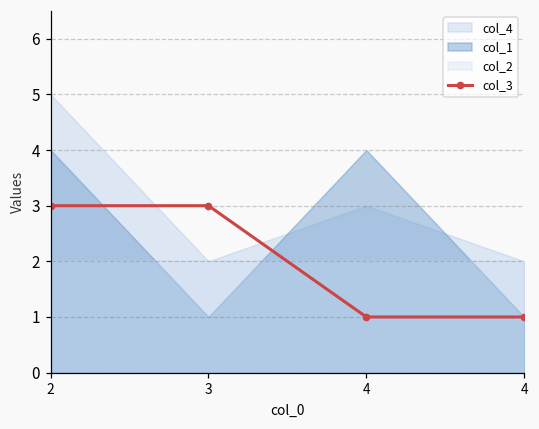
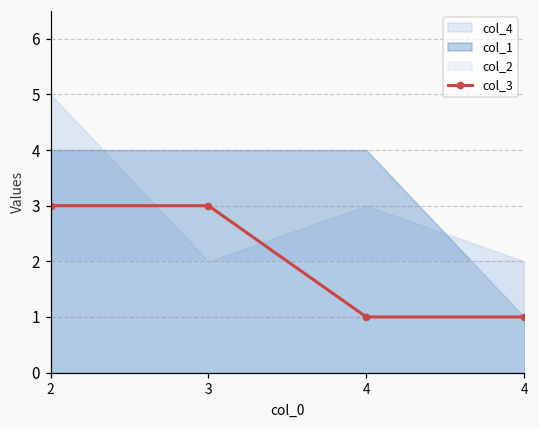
  {
    "col_3": {
      "2": 3,
      "3": 3
    },
    "col_1": {
      "2": 4,
-     "3": 1
+     "3": 4
    }
  }
